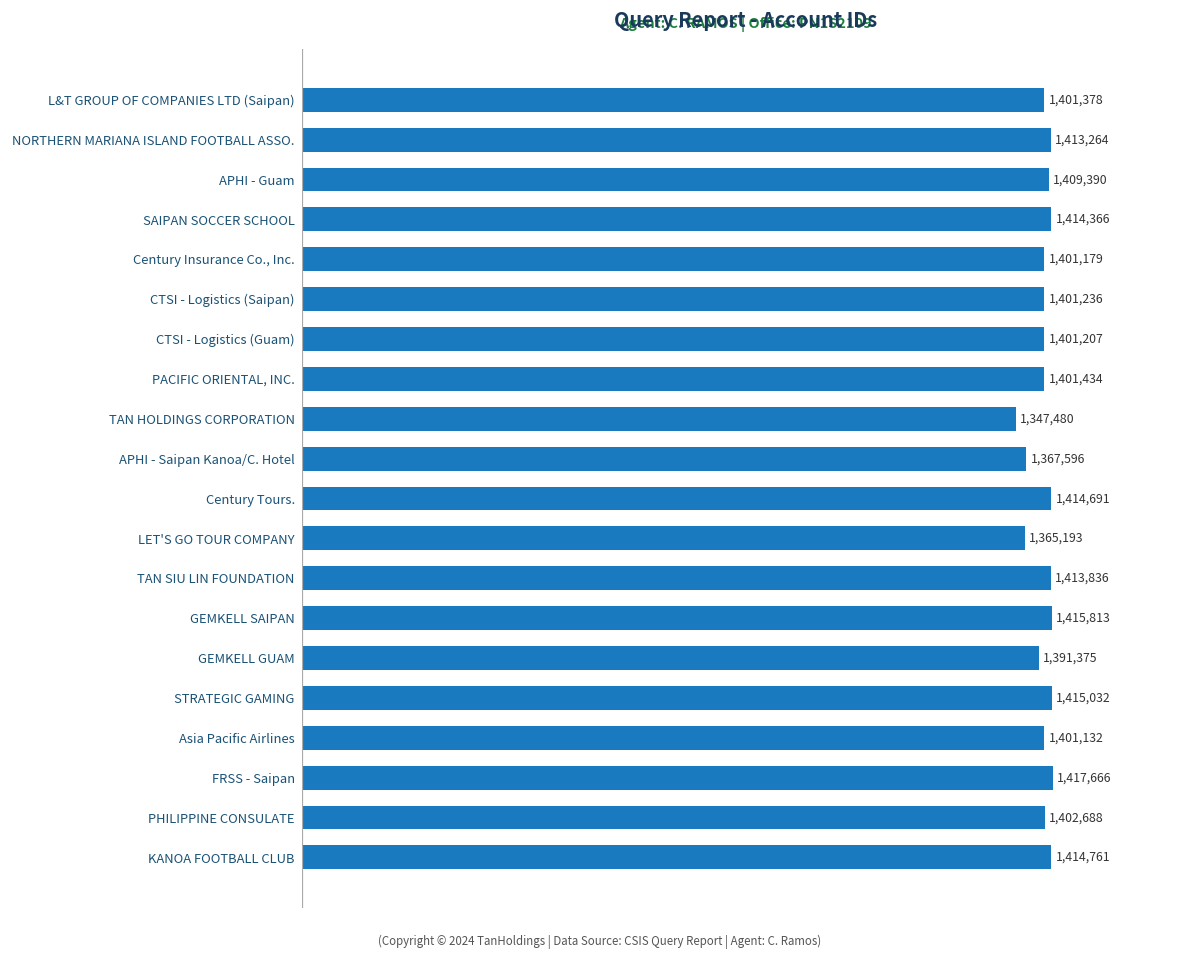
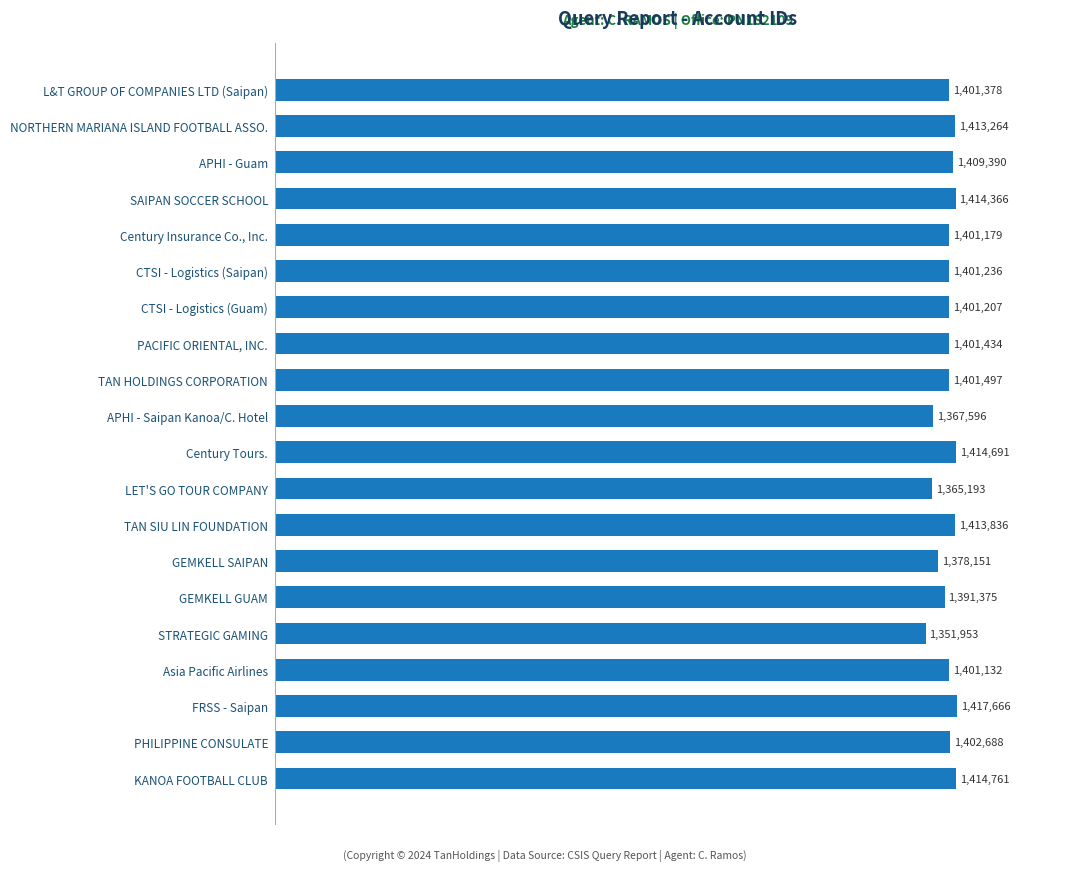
  {
    "L&T GROUP OF COMPANIES LTD (Saipan)": "1,401,378",
    "NORTHERN MARIANA ISLAND FOOTBALL ASSO.": "1,413,264",
    "APHI - Guam": "1,409,390",
    "SAIPAN SOCCER SCHOOL": "1,414,366",
    "Century Insurance Co., Inc.": "1,401,179",
    "CTSI - Logistics (Saipan)": "1,401,236",
    "CTSI - Logistics (Guam)": "1,401,207",
    "PACIFIC ORIENTAL, INC.": "1,401,434",
-   "TAN HOLDINGS CORPORATION": "1,347,480",
+   "TAN HOLDINGS CORPORATION": "1,401,497",
    "APHI - Saipan Kanoa/C. Hotel": "1,367,596",
    "Century Tours.": "1,414,691",
    "LET'S GO TOUR COMPANY": "1,365,193",
    "TAN SIU LIN FOUNDATION": "1,413,836",
-   "GEMKELL SAIPAN": "1,415,813",
+   "GEMKELL SAIPAN": "1,378,151",
    "GEMKELL GUAM": "1,391,375",
-   "STRATEGIC GAMING": "1,415,032",
+   "STRATEGIC GAMING": "1,351,953",
    "Asia Pacific Airlines": "1,401,132",
    "FRSS - Saipan": "1,417,666",
    "PHILIPPINE CONSULATE": "1,402,688",
    "KANOA FOOTBALL CLUB": "1,414,761"
  }
